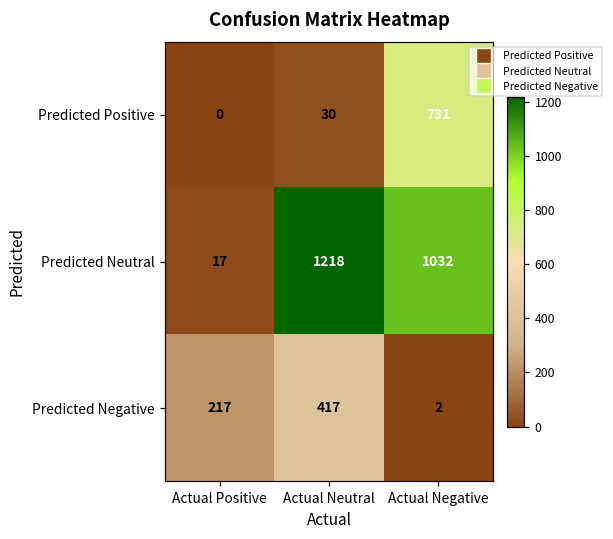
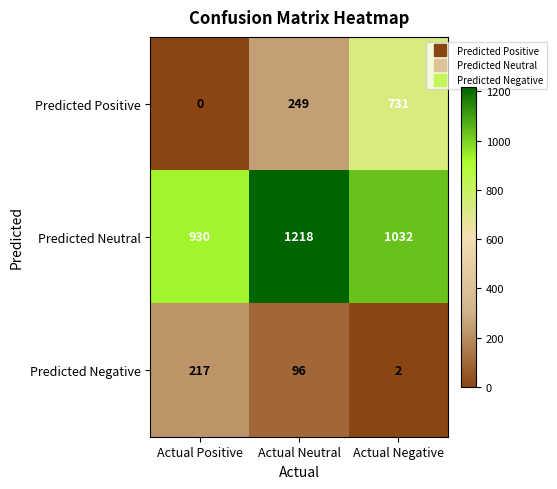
  {
    "Predicted Positive": {
      "Actual Positive": 0,
-     "Actual Neutral": 30,
+     "Actual Neutral": 249,
      "Actual Negative": 731
    },
    "Predicted Neutral": {
-     "Actual Positive": 17,
+     "Actual Positive": 930,
      "Actual Neutral": 1218,
      "Actual Negative": 1032
    },
    "Predicted Negative": {
      "Actual Positive": 217,
-     "Actual Neutral": 417,
+     "Actual Neutral": 96,
      "Actual Negative": 2
    }
  }
